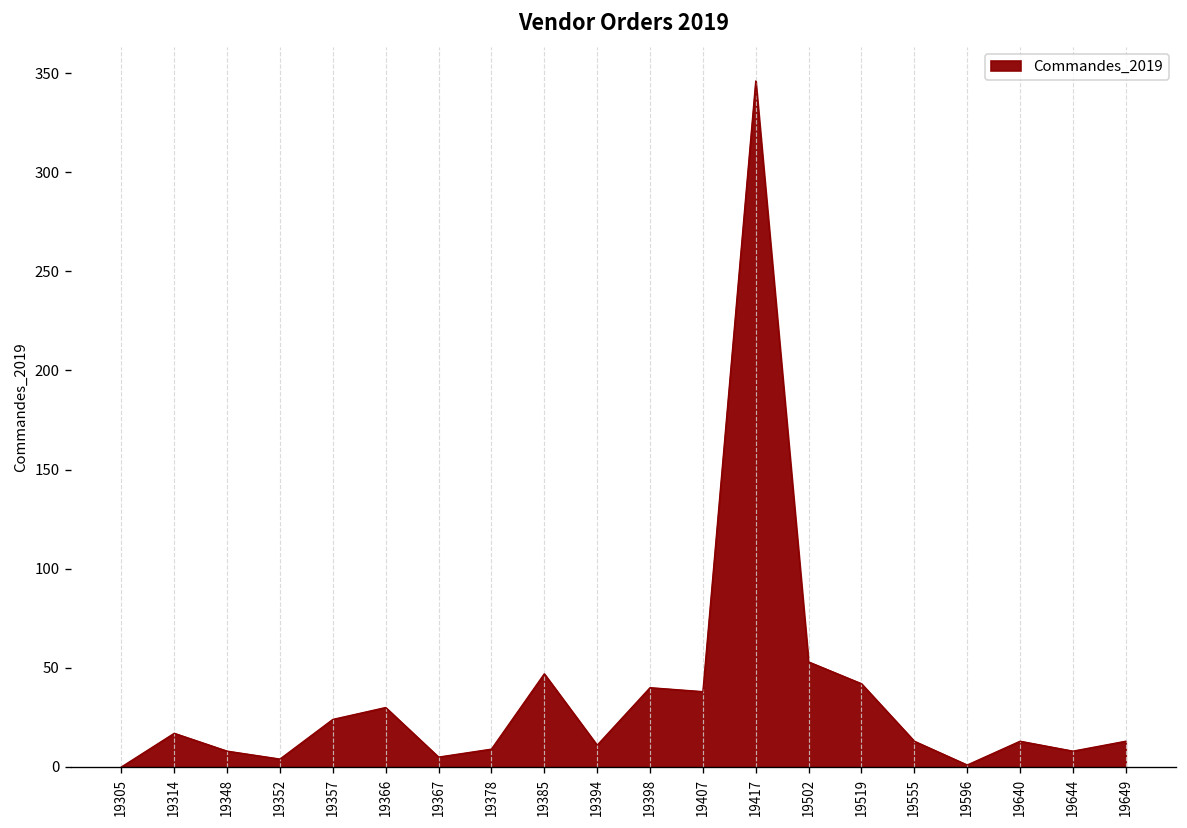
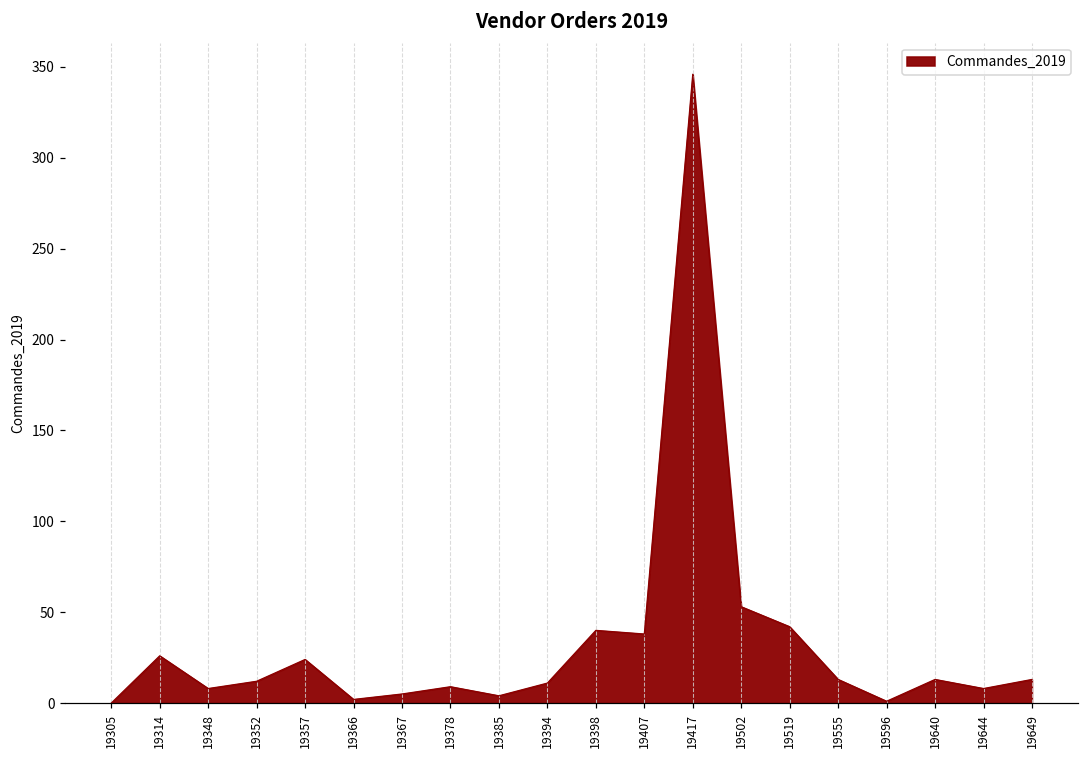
  {
    "19305": 0,
-   "19314": 17,
+   "19314": 26,
    "19348": 8,
-   "19352": 4,
+   "19352": 12,
    "19357": 24,
-   "19366": 30,
+   "19366": 2,
    "19367": 5,
    "19378": 9,
-   "19385": 47,
+   "19385": 4,
    "19394": 11,
    "19398": 40,
    "19407": 38,
    "19417": 346,
    "19502": 53,
    "19519": 42,
    "19555": 13,
    "19596": 1,
    "19640": 13,
    "19644": 8,
    "19649": 13
  }
